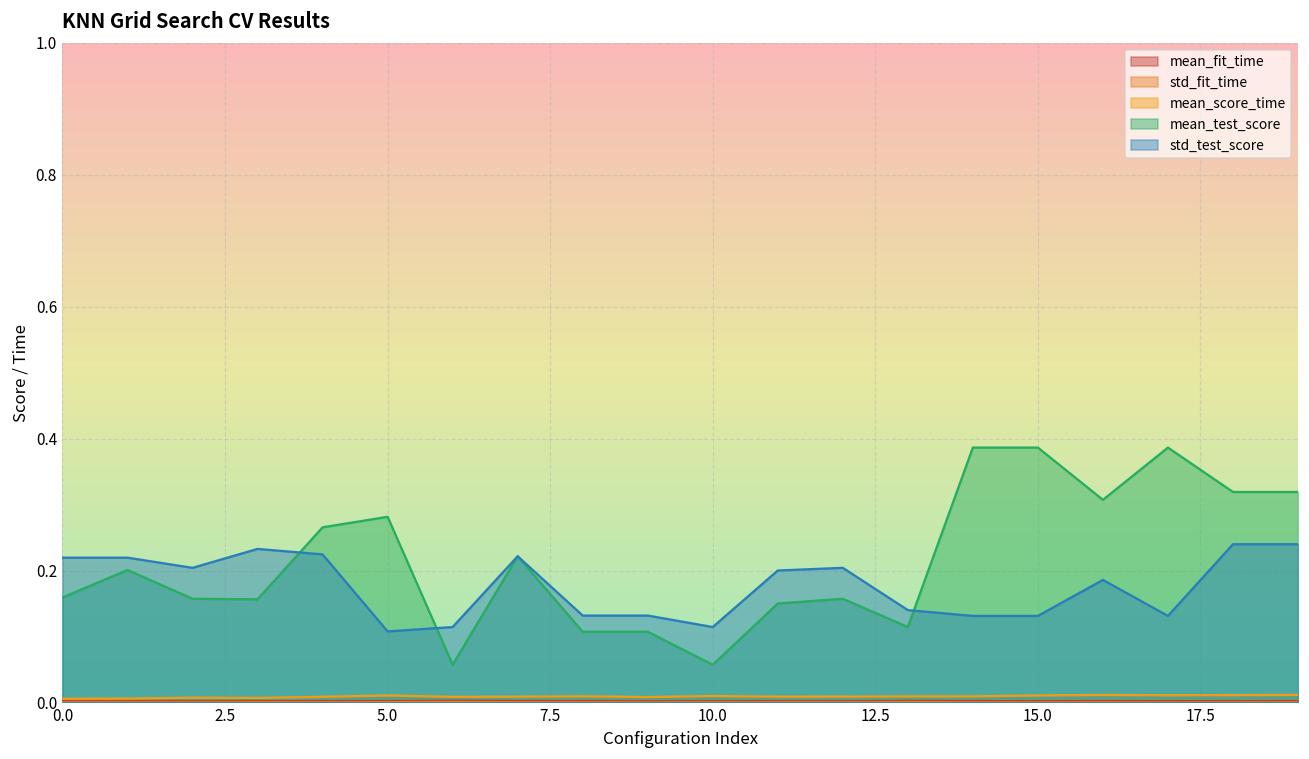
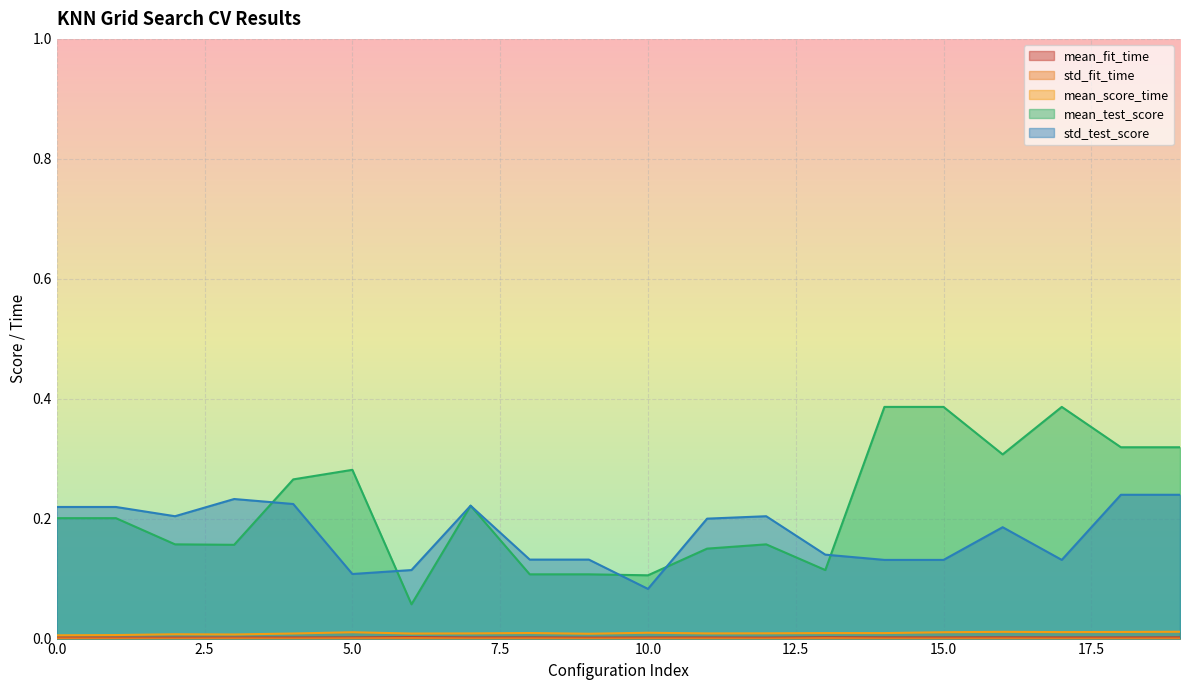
  {
    "mean_test_score": {
-     "0.0": 0.16,
+     "0.0": 0.20,
      "5.0": 0.28,
-     "10.0": 0.06,
+     "10.0": 0.11,
      "15.0": 0.39
    },
    "std_test_score": {
      "0.0": 0.22,
      "5.0": 0.11,
-     "10.0": 0.11,
+     "10.0": 0.08,
      "15.0": 0.13
    }
  }
